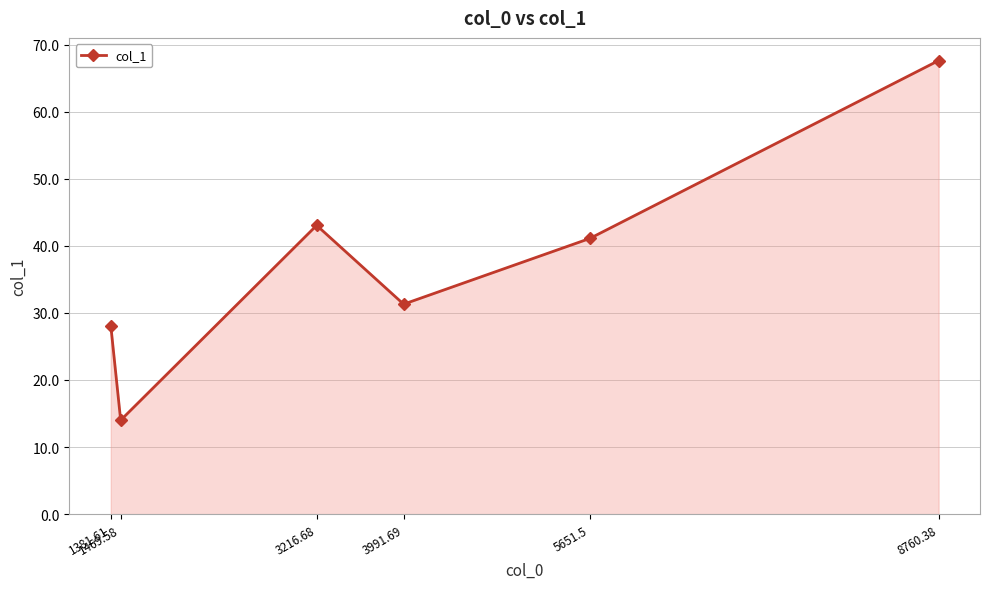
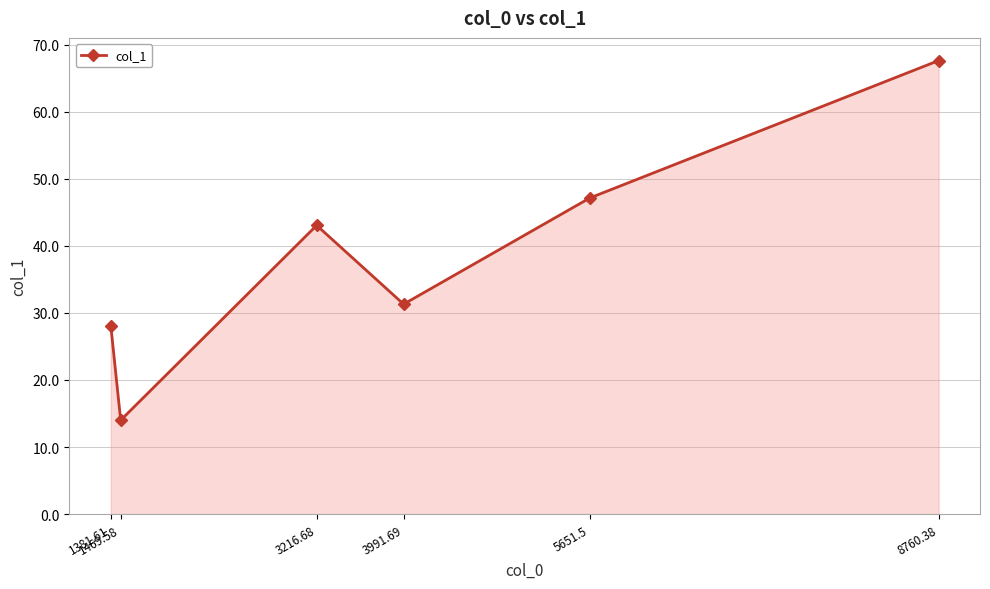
  {
    "1381.61": 28,
    "1469.58": 14,
    "3216.68": 43,
    "3991.69": 31,
-   "5651.5": 41,
+   "5651.5": 47,
    "8760.38": 68
  }
